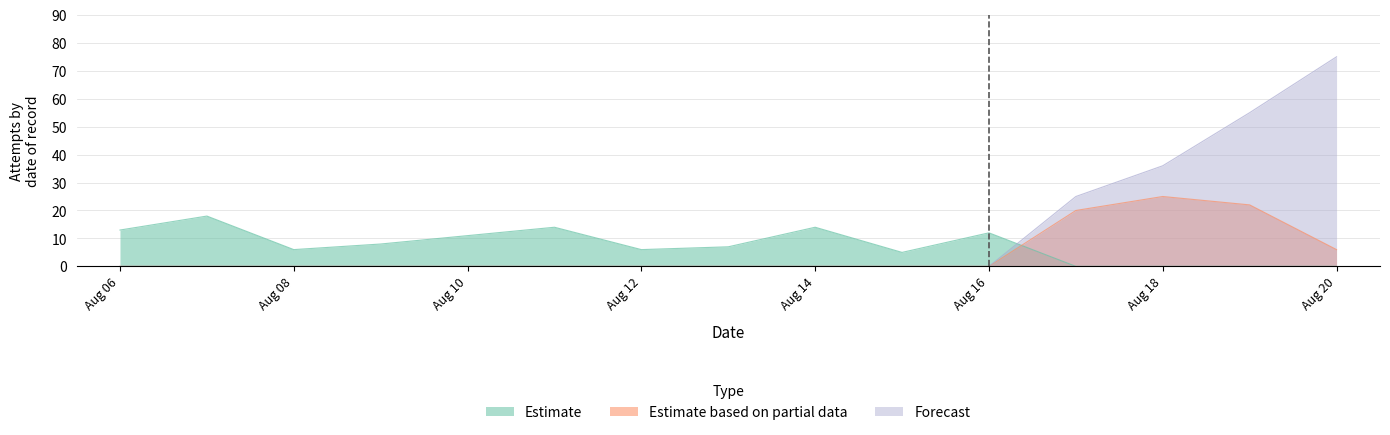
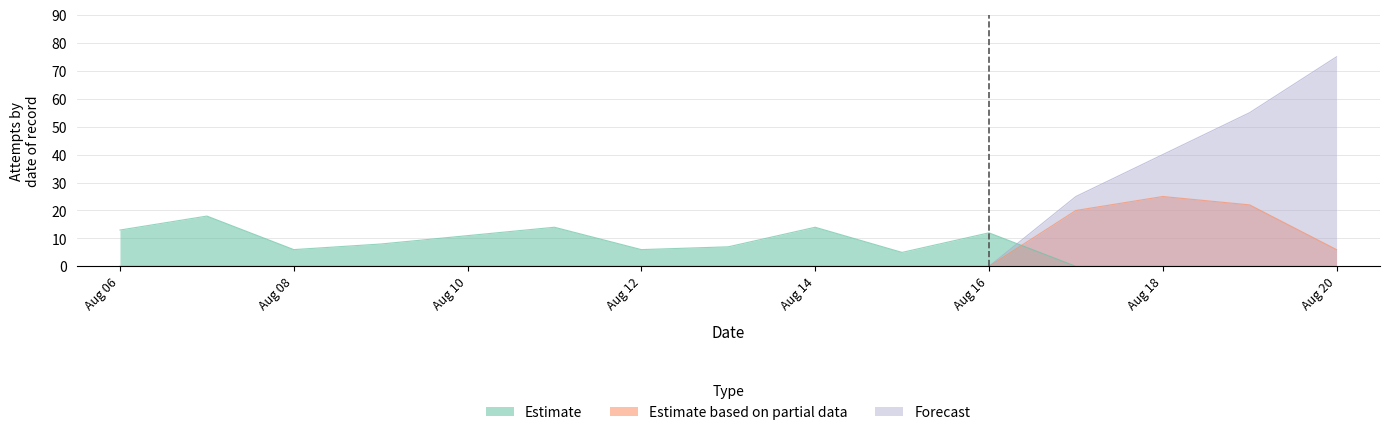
  {
    "Estimate": {
      "Aug 06": 13,
      "Aug 08": 6,
      "Aug 10": 11,
      "Aug 12": 6,
      "Aug 14": 14,
      "Aug 16": 12,
      "Aug 18": 0,
      "Aug 20": 0
    },
    "Estimate based on partial data": {
      "Aug 18": 25,
      "Aug 20": 6
    },
    "Forecast": {
-     "Aug 18": 36,
+     "Aug 18": 40,
      "Aug 20": 75
    }
  }
